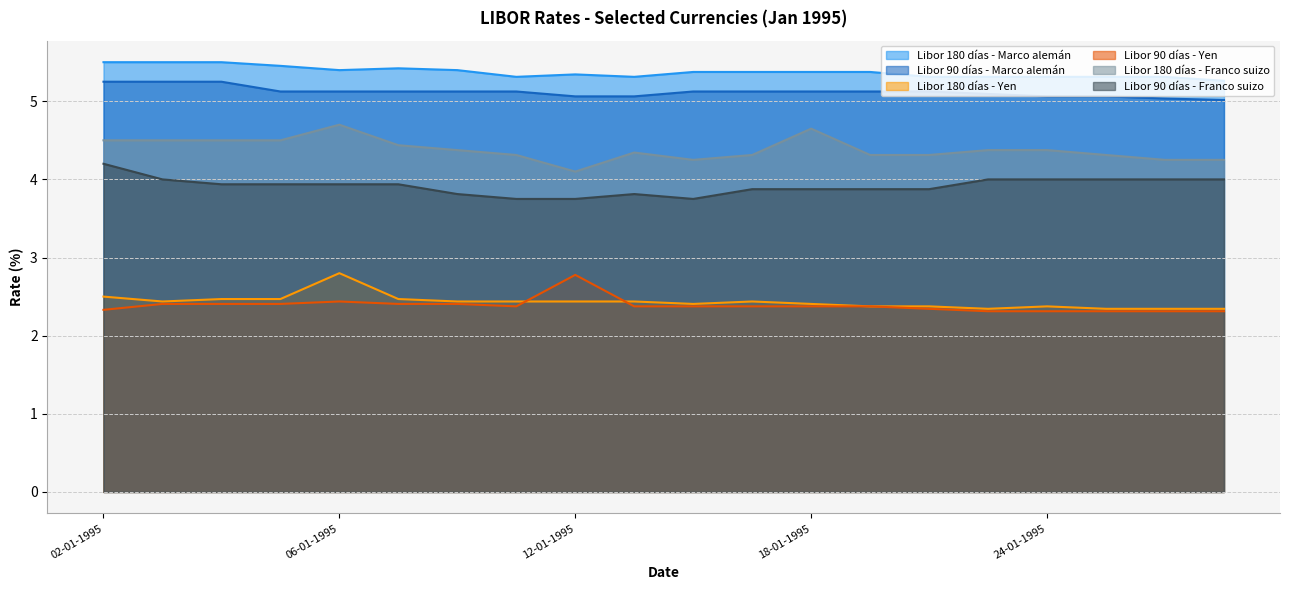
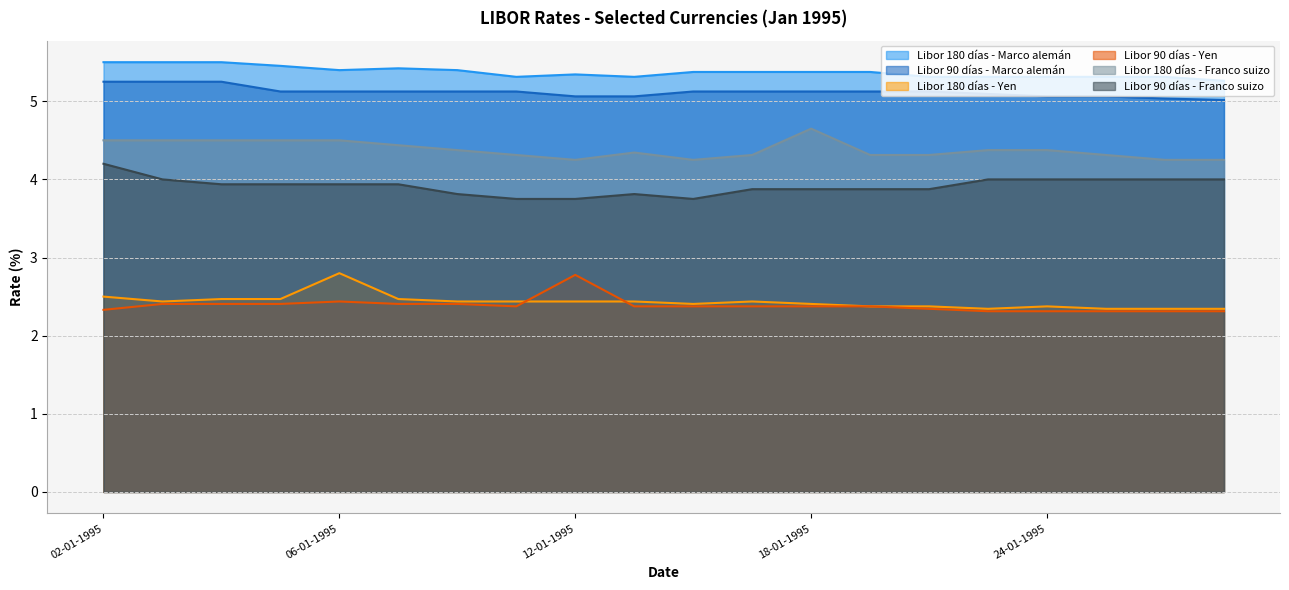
  {
    "Libor 180 días - Yen": {
      "02-01-1995": 2.5,
      "06-01-1995": 2.8,
      "12-01-1995": 2.4,
      "24-01-1995": 2.4
    },
    "Libor 90 días - Yen": {
      "02-01-1995": 2.3,
      "06-01-1995": 2.4,
      "12-01-1995": 2.8,
      "24-01-1995": 2.3
    },
    "Libor 180 días - Franco suizo": {
      "02-01-1995": 4.5,
-     "06-01-1995": 4.7,
-     "12-01-1995": 4.1,
+     "06-01-1995": 4.5,
+     "12-01-1995": 4.3,
      "18-01-1995": 4.6,
      "24-01-1995": 4.4
    },
    "Libor 90 días - Franco suizo": {
      "02-01-1995": 4.2,
      "06-01-1995": 3.9,
      "12-01-1995": 3.8,
      "18-01-1995": 3.9,
      "24-01-1995": 4.0
    }
  }
